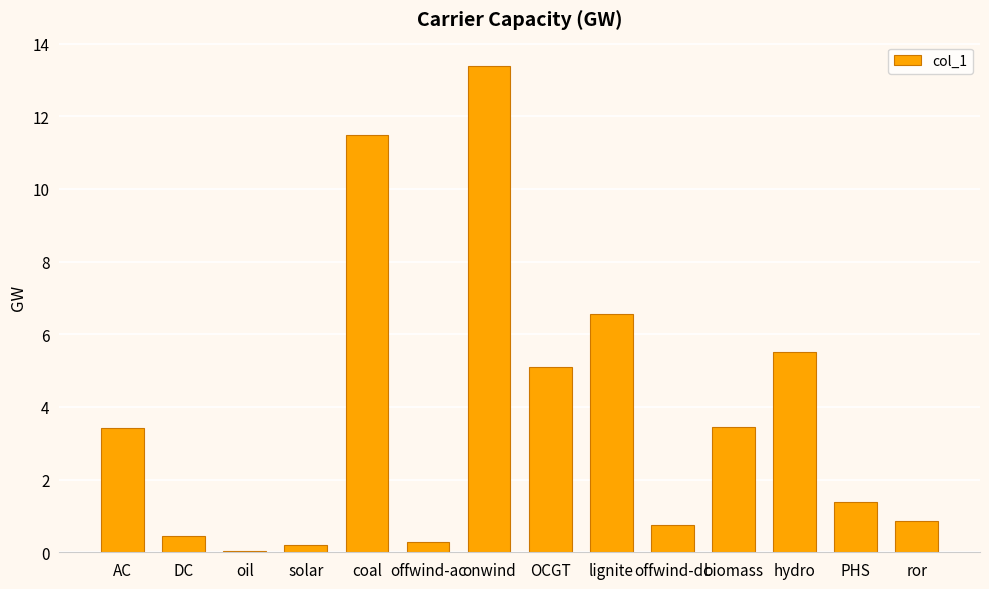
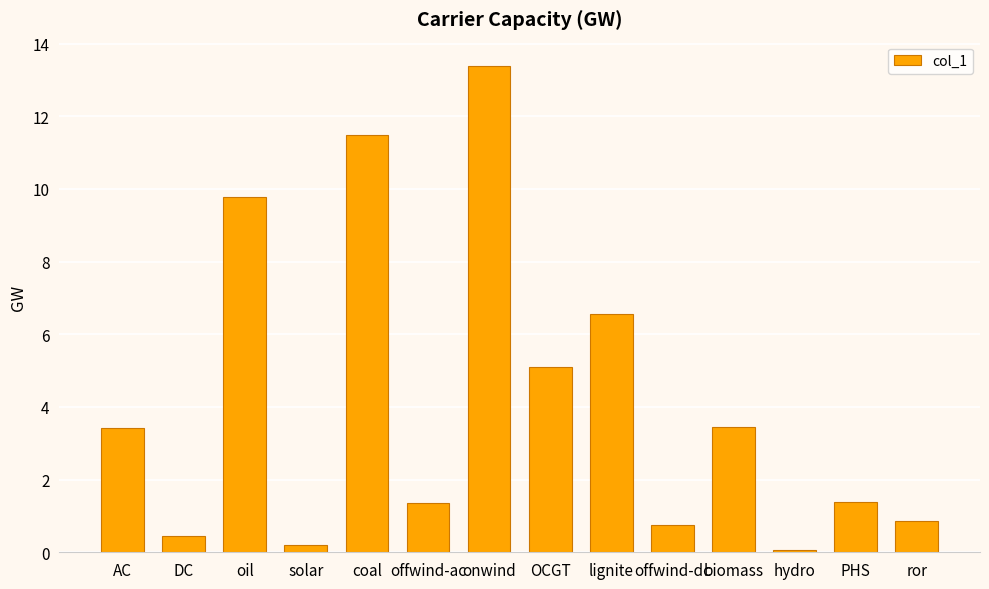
  {
    "AC": 3.4,
    "DC": 0.4,
-   "oil": 0.0,
+   "oil": 9.8,
    "solar": 0.2,
    "coal": 11.5,
-   "offwind-ac": 0.3,
+   "offwind-ac": 1.4,
    "onwind": 13.4,
    "OCGT": 5.1,
    "lignite": 6.6,
    "offwind-dc": 0.8,
    "biomass": 3.4,
-   "hydro": 5.5,
+   "hydro": 0.1,
    "PHS": 1.4,
    "ror": 0.9
  }
